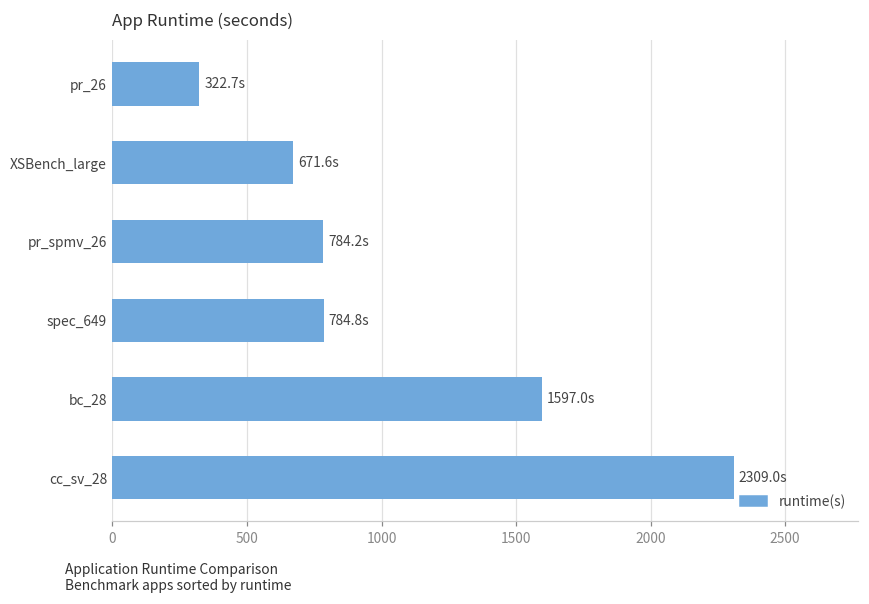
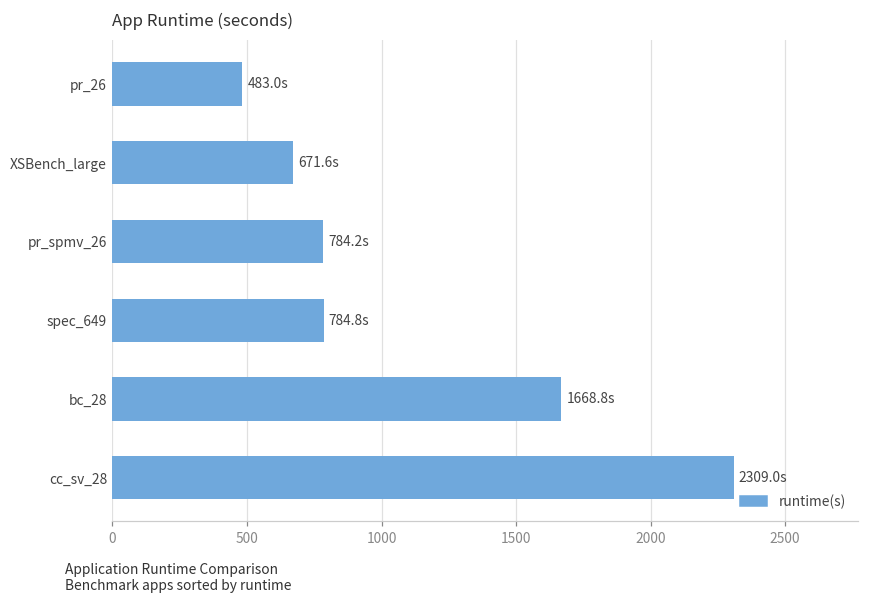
  {
-   "pr_26": "322.7s",
+   "pr_26": "483.0s",
    "XSBench_large": "671.6s",
    "pr_spmv_26": "784.2s",
    "spec_649": "784.8s",
-   "bc_28": "1597.0s",
+   "bc_28": "1668.8s",
    "cc_sv_28": "2309.0s"
  }
